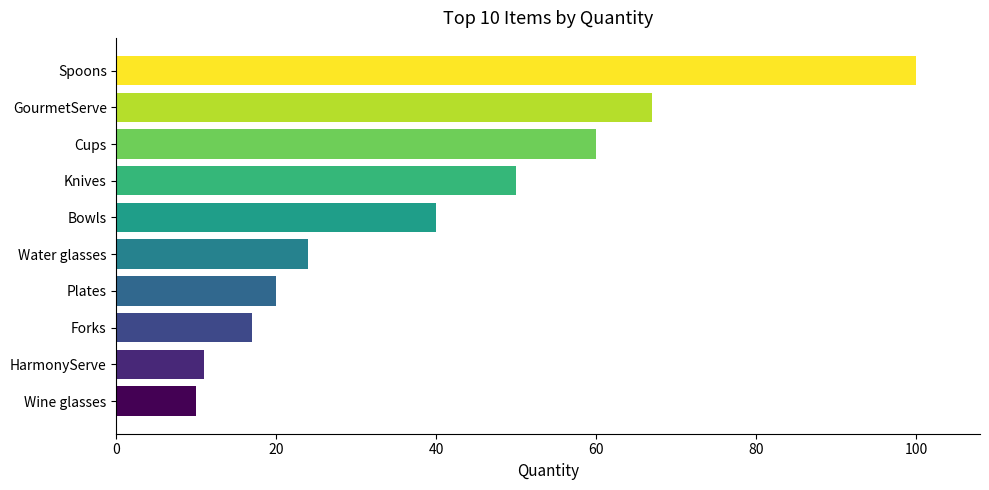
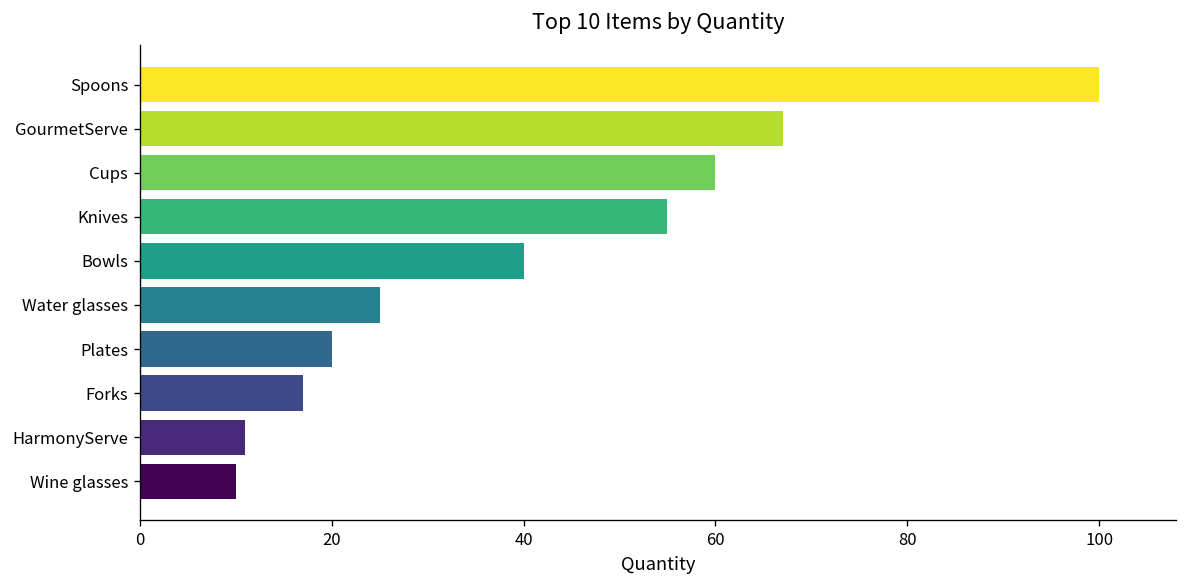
  {
    "Spoons": 100,
    "GourmetServe": 67,
    "Cups": 60,
-   "Knives": 50,
+   "Knives": 55,
    "Bowls": 40,
-   "Water glasses": 24,
+   "Water glasses": 25,
    "Plates": 20,
    "Forks": 17,
    "HarmonyServe": 11,
    "Wine glasses": 10
  }
